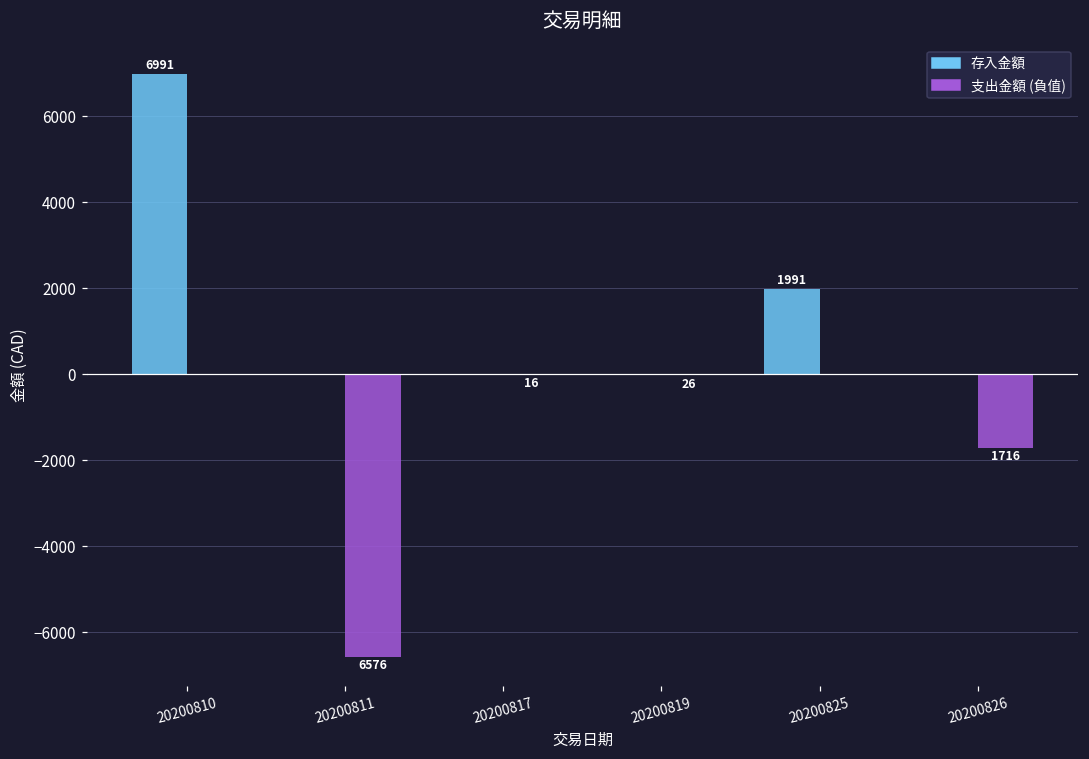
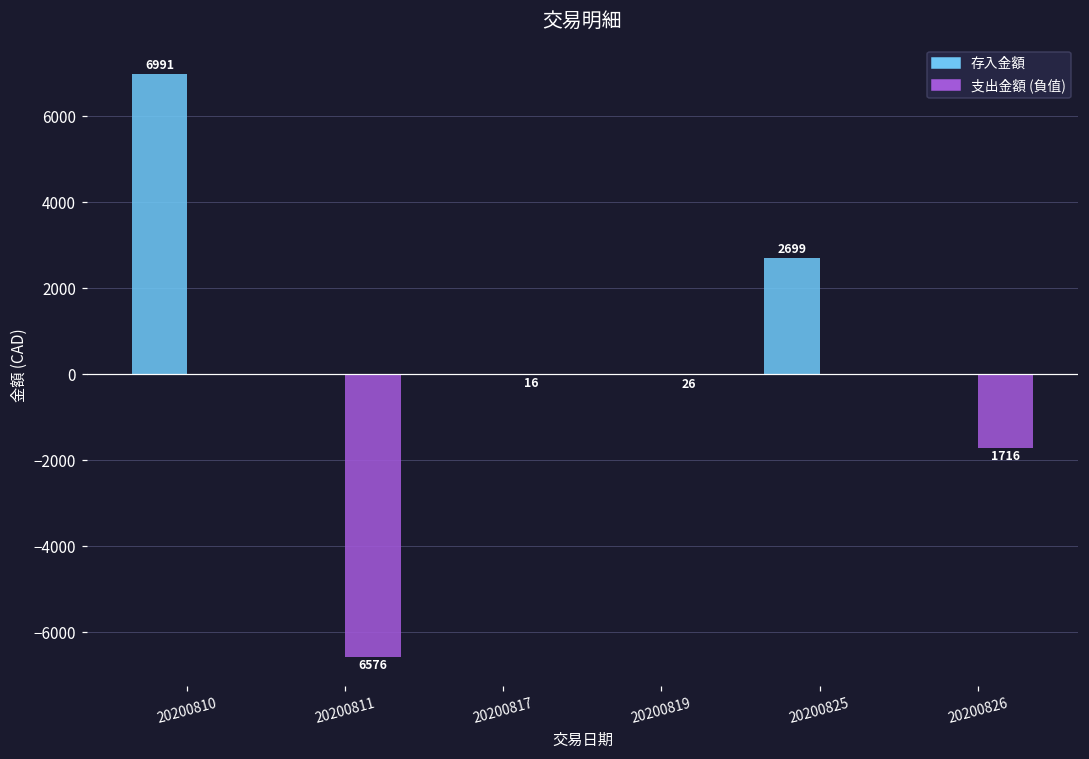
  {
    "存入金額": {
      "20200810": 6991,
-     "20200825": 1991
+     "20200825": 2699
    }
  }
